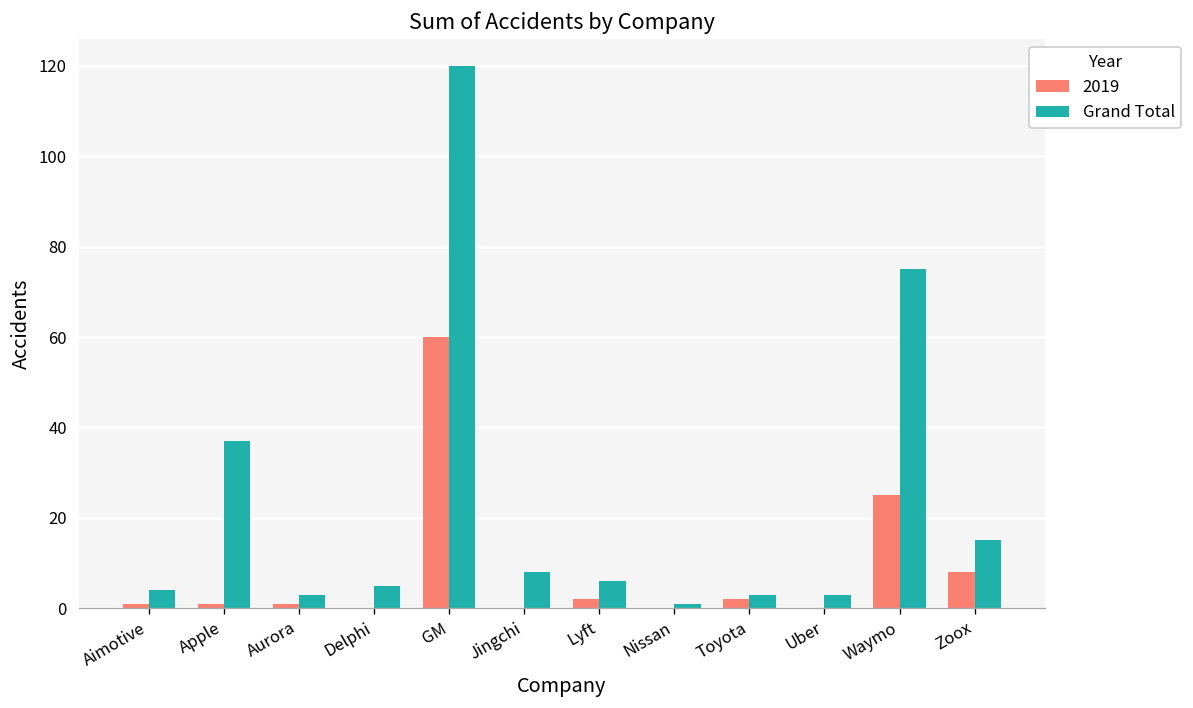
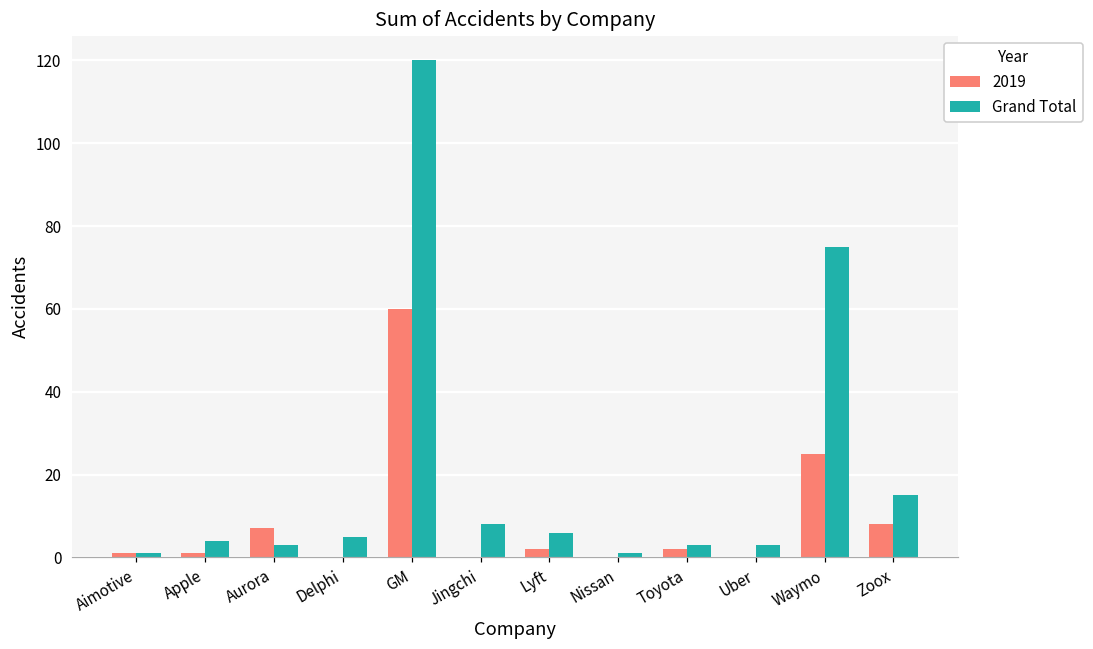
  {
    "2019": {
      "Aimotive": 1,
      "Apple": 1,
-     "Aurora": 1,
+     "Aurora": 7,
      "Delphi": 0,
      "GM": 60,
      "Jingchi": 0,
      "Lyft": 2,
      "Nissan": 0,
      "Toyota": 2,
      "Uber": 0,
      "Waymo": 25,
      "Zoox": 8
    },
    "Grand Total": {
-     "Aimotive": 4,
-     "Apple": 37,
+     "Aimotive": 1,
+     "Apple": 4,
      "Aurora": 3,
      "Delphi": 5,
      "GM": 120,
      "Jingchi": 8,
      "Lyft": 6,
      "Nissan": 1,
      "Toyota": 3,
      "Uber": 3,
      "Waymo": 75,
      "Zoox": 15
    }
  }
